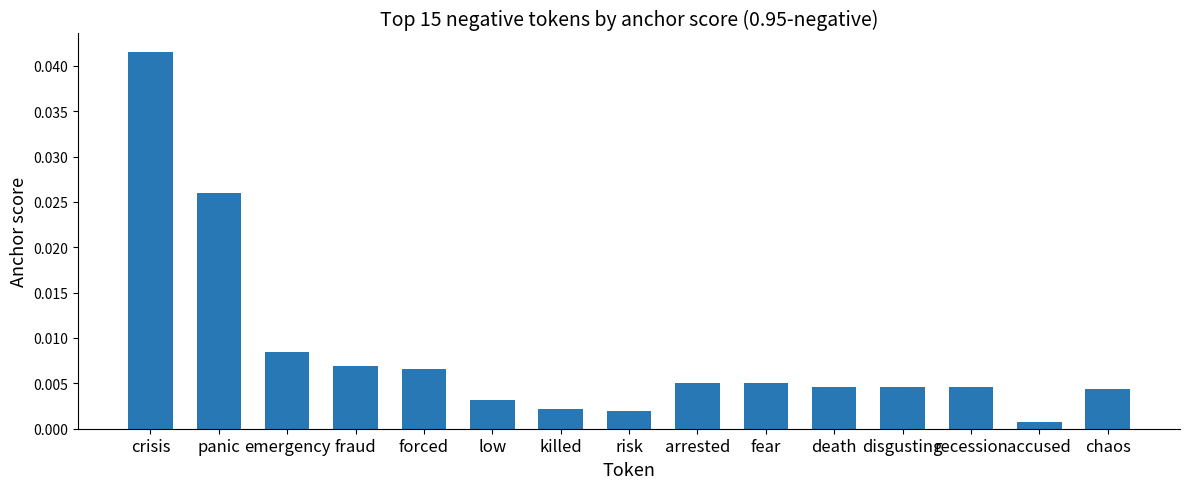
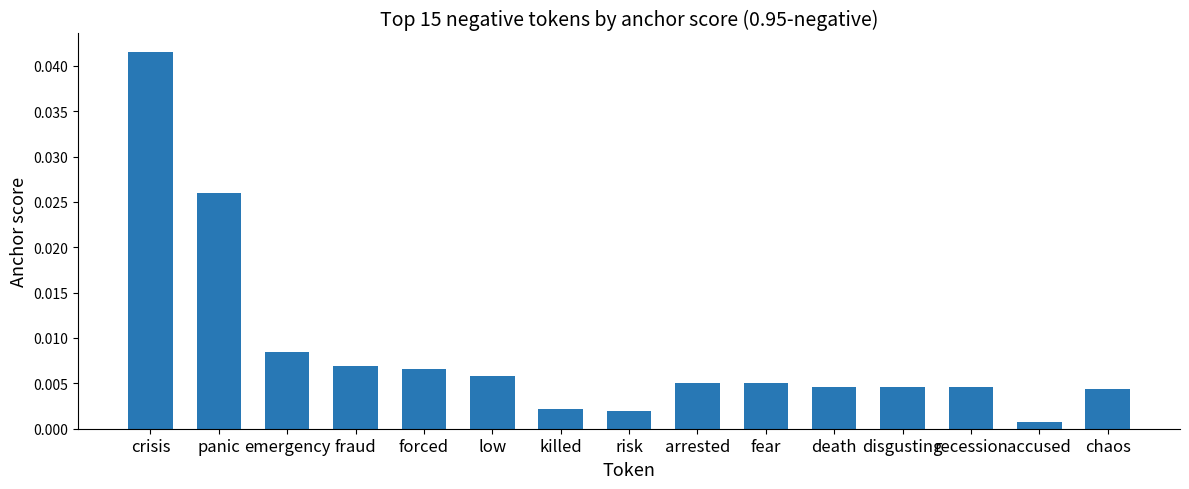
  {
    "crisis": 0.041,
    "panic": 0.026,
    "emergency": 0.008,
    "fraud": 0.007,
    "forced": 0.007,
-   "low": 0.003,
+   "low": 0.006,
    "killed": 0.002,
    "risk": 0.002,
    "arrested": 0.005,
    "fear": 0.005,
    "death": 0.005,
    "disgusting": 0.005,
    "recession": 0.005,
    "accused": 0.001,
    "chaos": 0.004
  }
